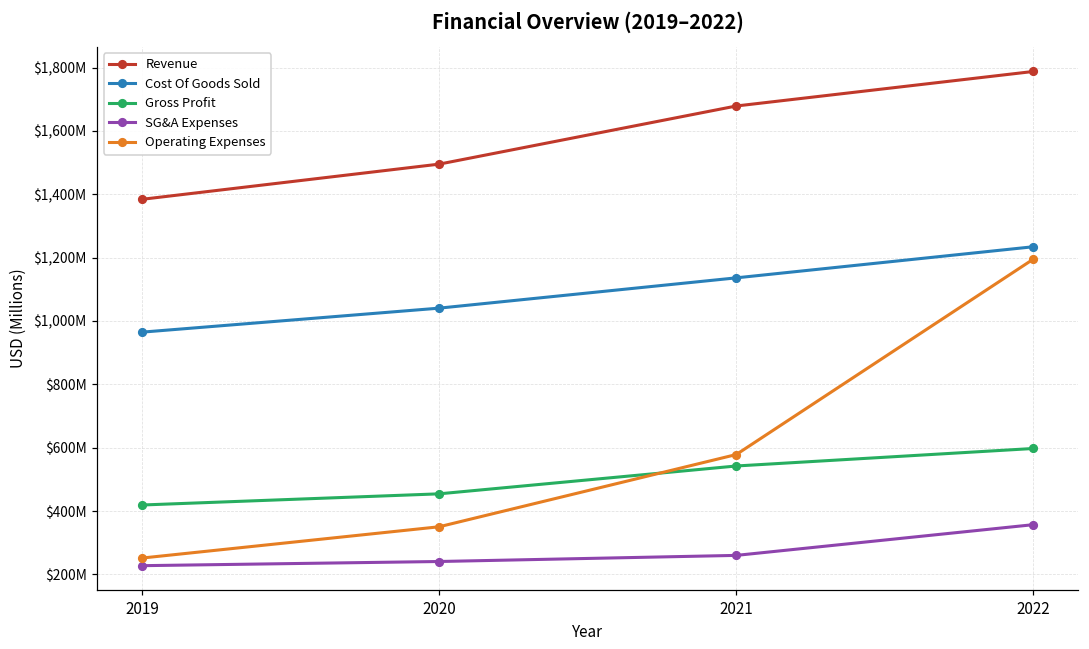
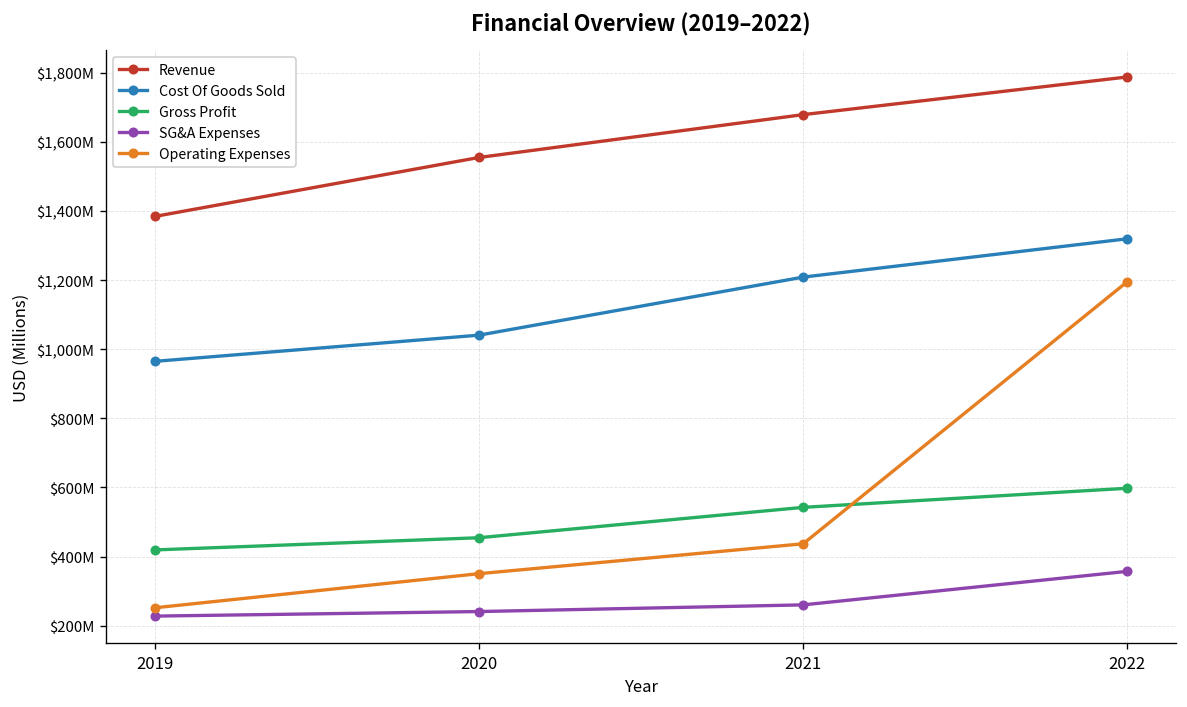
  {
    "Revenue": {
      "2019": "$1,380,000,000",
-     "2020": "$1,500,000,000",
+     "2020": "$1,550,000,000",
      "2021": "$1,680,000,000",
      "2022": "$1,790,000,000"
    },
    "Cost Of Goods Sold": {
      "2019": "$960,000,000",
      "2020": "$1,040,000,000",
-     "2021": "$1,140,000,000",
-     "2022": "$1,230,000,000"
+     "2021": "$1,210,000,000",
+     "2022": "$1,320,000,000"
    },
    "Gross Profit": {
      "2019": "$420,000,000",
      "2020": "$450,000,000",
      "2021": "$540,000,000",
      "2022": "$600,000,000"
    },
    "SG&A Expenses": {
      "2019": "$230,000,000",
      "2020": "$240,000,000",
      "2021": "$260,000,000",
      "2022": "$360,000,000"
    },
    "Operating Expenses": {
      "2019": "$250,000,000",
      "2020": "$350,000,000",
-     "2021": "$580,000,000",
+     "2021": "$440,000,000",
      "2022": "$1,200,000,000"
    }
  }
